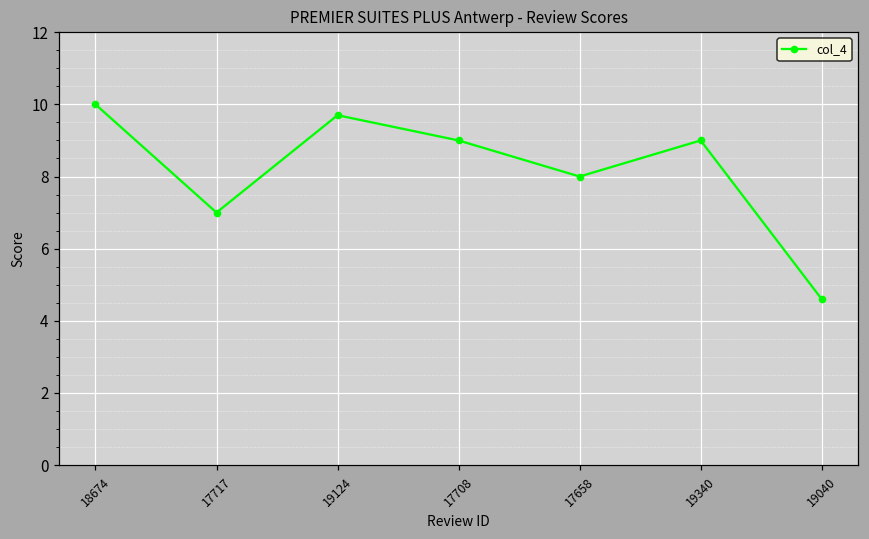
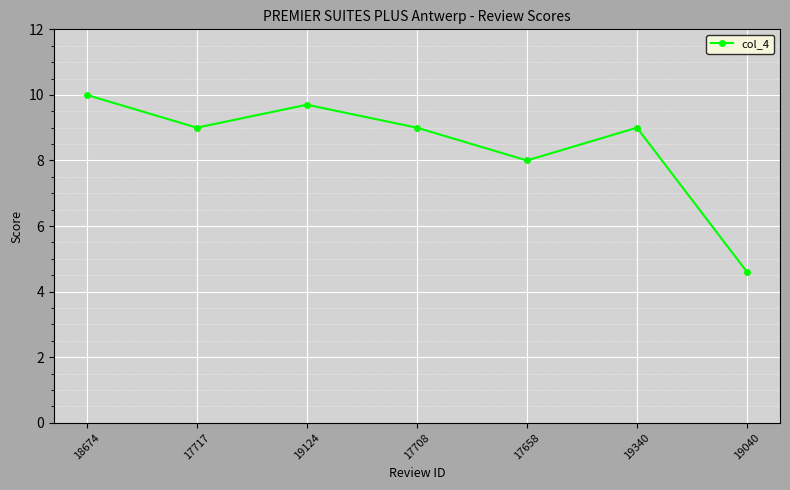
  {
    "18674": 10,
-   "17717": 7,
+   "17717": 9,
    "19124": 9.7,
    "17708": 9,
    "17658": 8,
    "19340": 9,
    "19040": 4.6
  }
